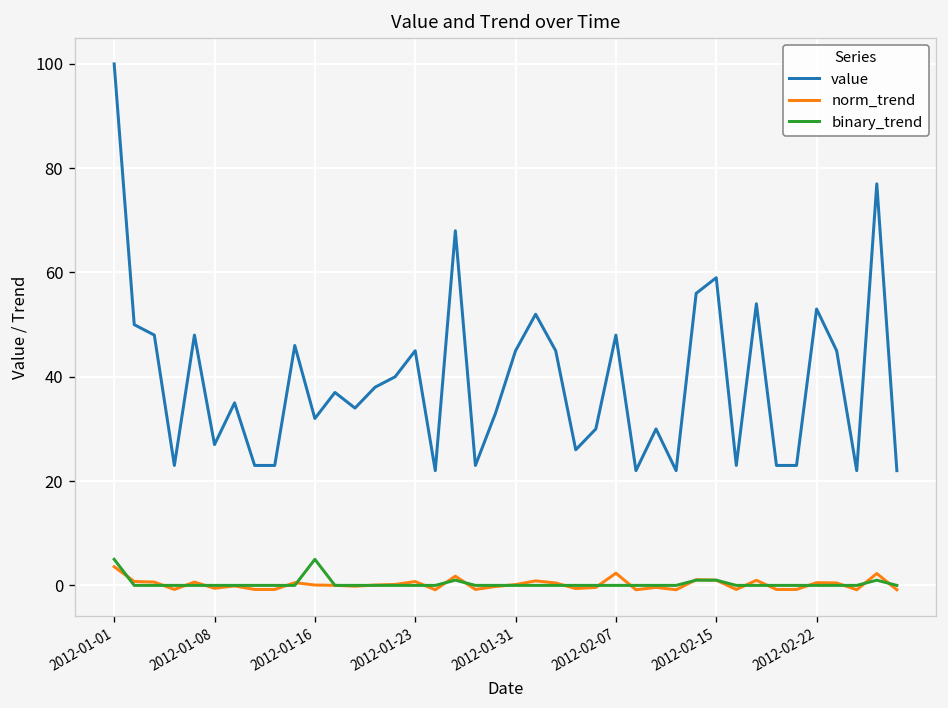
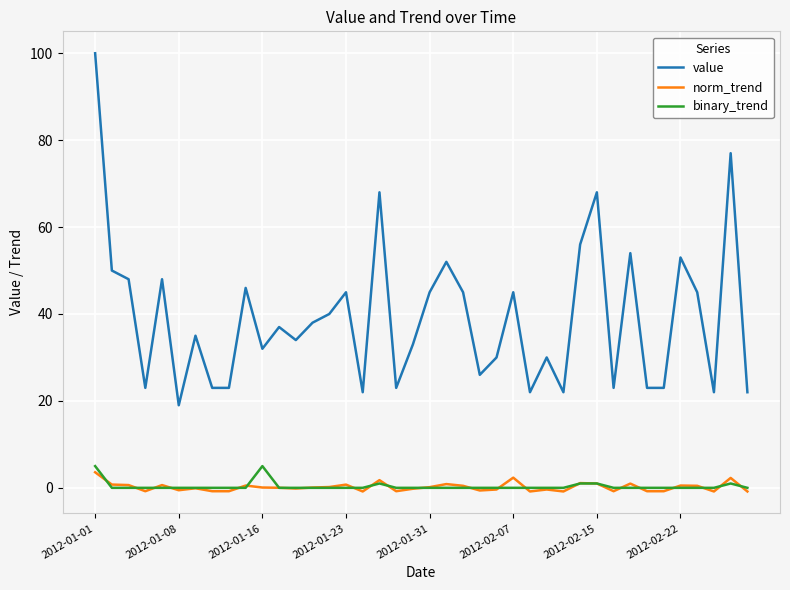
  {
    "value": {
      "2012-01-01": 100,
-     "2012-01-08": 27,
+     "2012-01-08": 19,
      "2012-01-16": 32,
      "2012-01-23": 45,
      "2012-01-31": 45,
-     "2012-02-07": 48,
-     "2012-02-15": 59,
+     "2012-02-07": 45,
+     "2012-02-15": 68,
      "2012-02-22": 53
    },
    "norm_trend": {
      "2012-01-01": 4,
      "2012-01-16": 0,
      "2012-01-23": 1,
      "2012-02-07": 2
    },
    "binary_trend": {
      "2012-01-01": 5,
      "2012-01-16": 5,
      "2012-01-23": 0,
      "2012-02-07": 0
    }
  }
